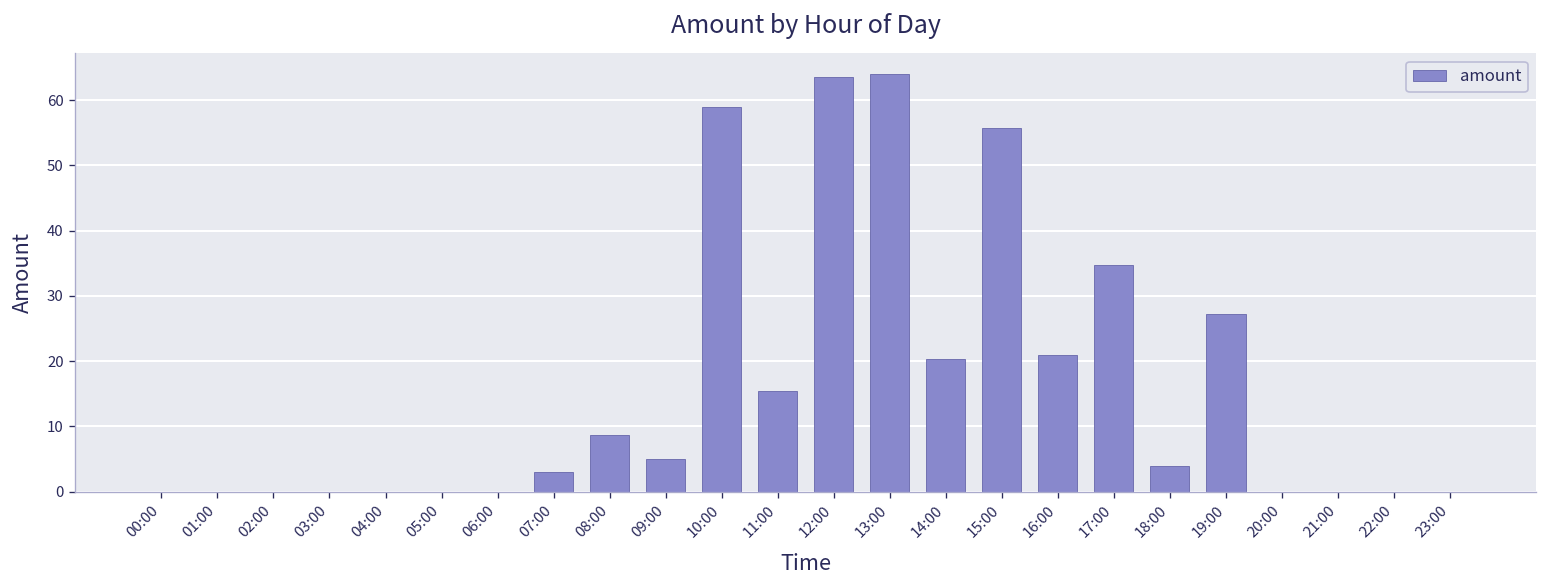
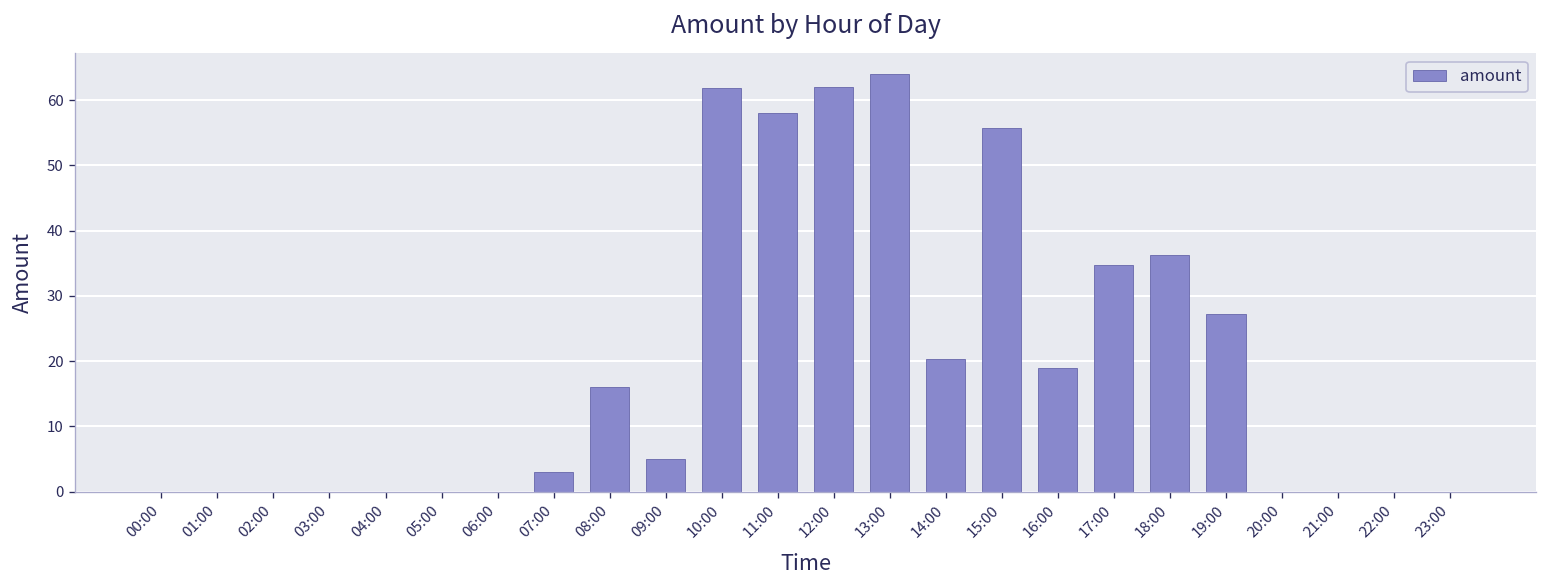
  {
    "00:00": 0,
    "01:00": 0,
    "02:00": 0,
    "03:00": 0,
    "04:00": 0,
    "05:00": 0,
    "06:00": 0,
    "07:00": 3,
-   "08:00": 9,
+   "08:00": 16,
    "09:00": 5,
-   "10:00": 59,
-   "11:00": 15,
-   "12:00": 64,
+   "10:00": 62,
+   "11:00": 58,
+   "12:00": 62,
    "13:00": 64,
    "14:00": 20,
    "15:00": 56,
-   "16:00": 21,
+   "16:00": 19,
    "17:00": 35,
-   "18:00": 4,
+   "18:00": 36,
    "19:00": 27,
    "20:00": 0,
    "21:00": 0,
    "22:00": 0,
    "23:00": 0
  }
